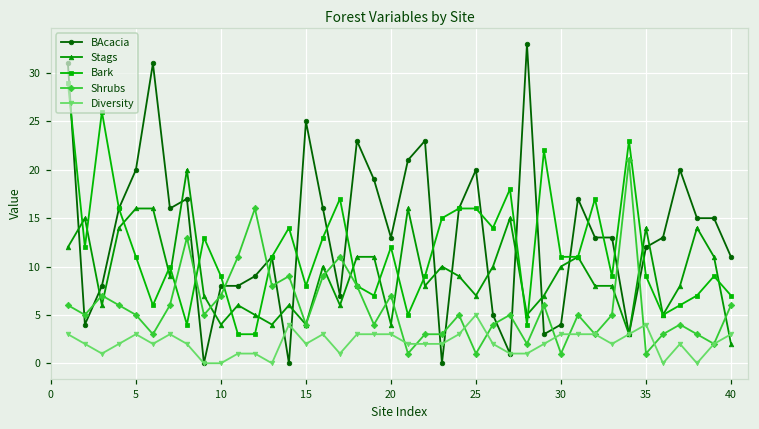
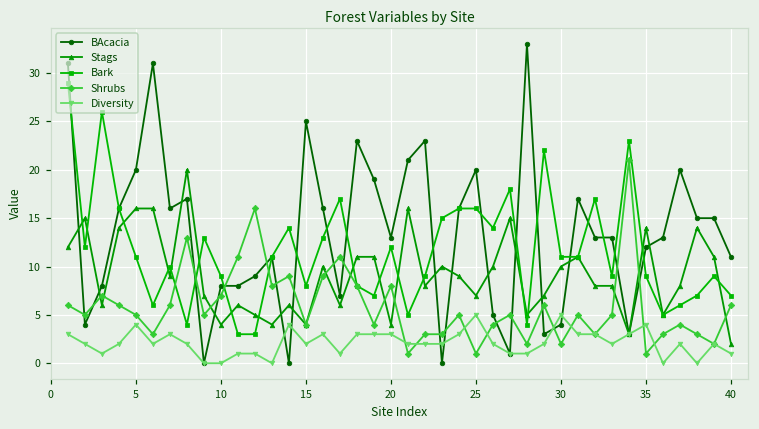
  {
    "Shrubs": {
      "5": 5,
      "10": 7,
-     "20": 7,
+     "20": 8,
      "25": 1,
-     "30": 1,
+     "30": 2,
      "35": 1,
      "40": 6
    },
    "Diversity": {
-     "5": 3,
+     "5": 4,
      "10": 0,
      "15": 2,
      "20": 3,
      "25": 5,
-     "30": 3,
+     "30": 5,
      "35": 4,
-     "40": 3
+     "40": 1
    }
  }
